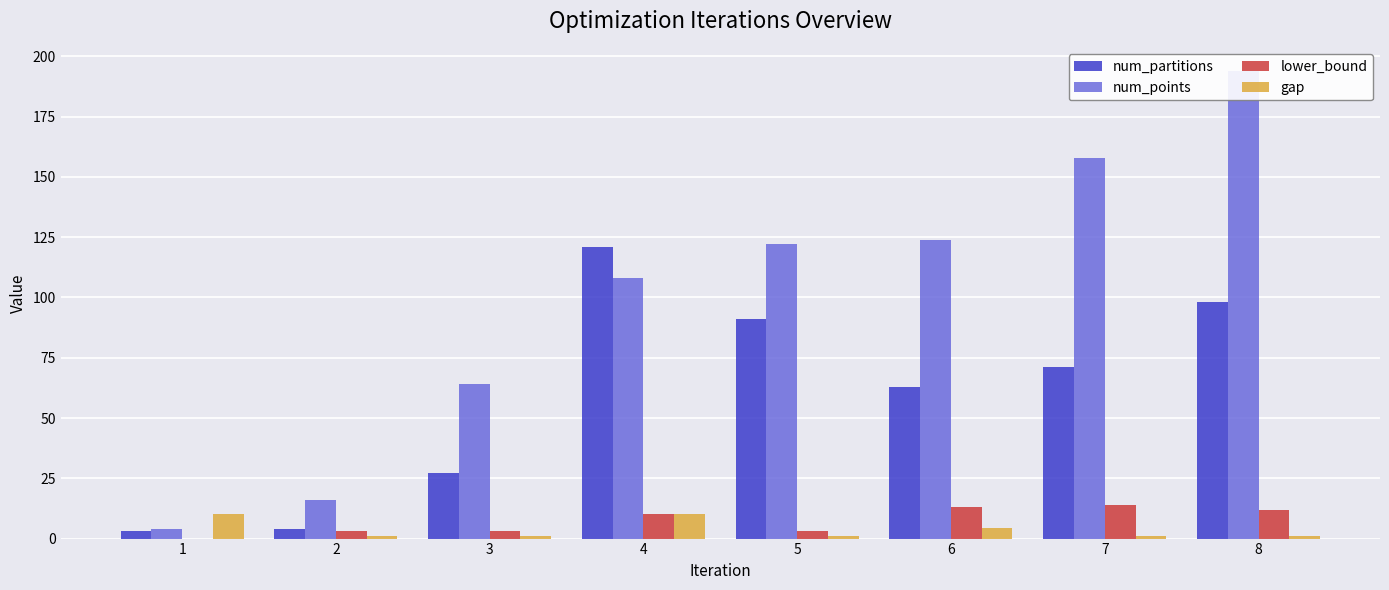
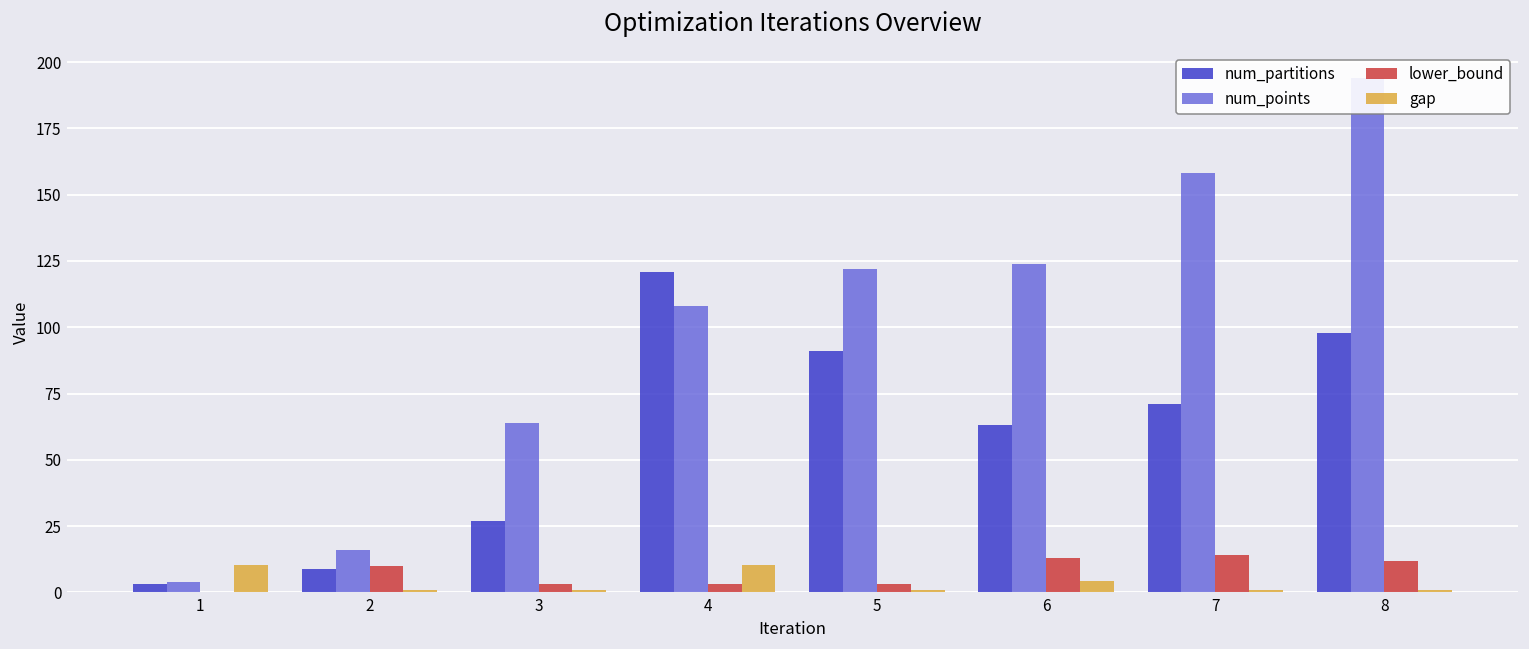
  {
    "num_partitions": {
      "1": 3,
-     "2": 4,
+     "2": 9,
      "3": 27,
      "4": 121,
      "5": 91,
      "6": 63,
      "7": 71,
      "8": 98
    },
    "num_points": {
      "1": 4,
      "2": 16,
      "3": 64,
      "4": 108,
      "5": 122,
      "6": 124,
      "7": 158
    },
    "lower_bound": {
      "1": 0,
-     "2": 3,
+     "2": 10,
      "3": 3,
-     "4": 10,
+     "4": 3,
      "5": 3,
      "6": 13,
      "7": 14,
      "8": 12
    },
    "gap": {
      "1": 10,
      "4": 10,
      "6": 4
    }
  }
